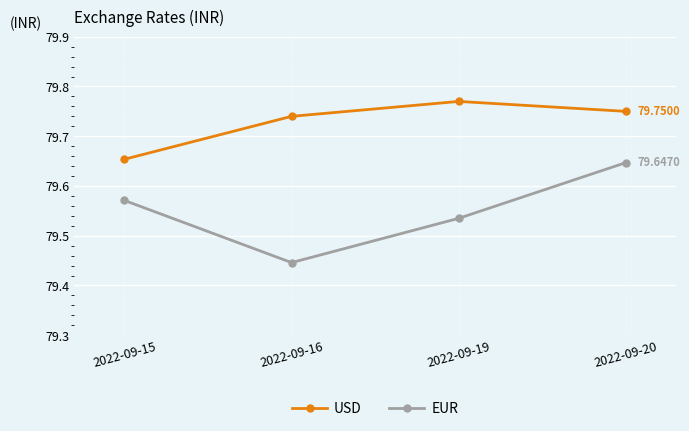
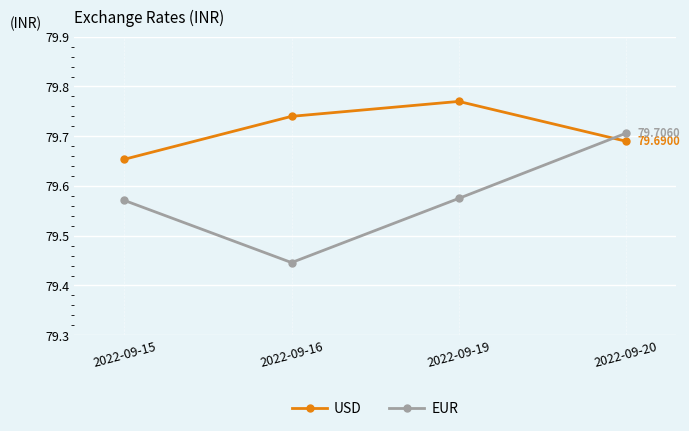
  {
    "USD": {
-     "2022-09-20": 79.7500
+     "2022-09-20": 79.6900
    },
    "EUR": {
-     "2022-09-19": 79.54,
-     "2022-09-20": 79.6470
+     "2022-09-19": 79.58,
+     "2022-09-20": 79.7060
    }
  }
